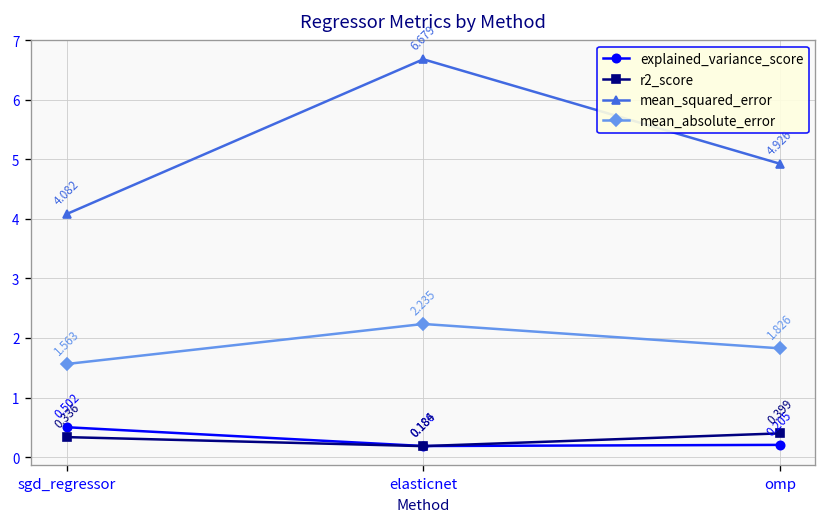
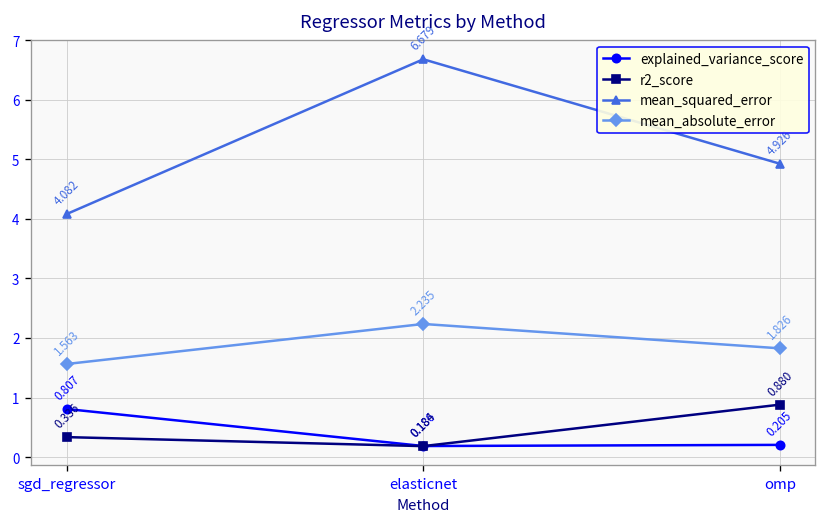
  {
    "explained_variance_score": {
-     "sgd_regressor": 0.502,
+     "sgd_regressor": 0.807,
      "omp": 0.205
    },
    "r2_score": {
-     "omp": 0.399
+     "omp": 0.880
    }
  }
